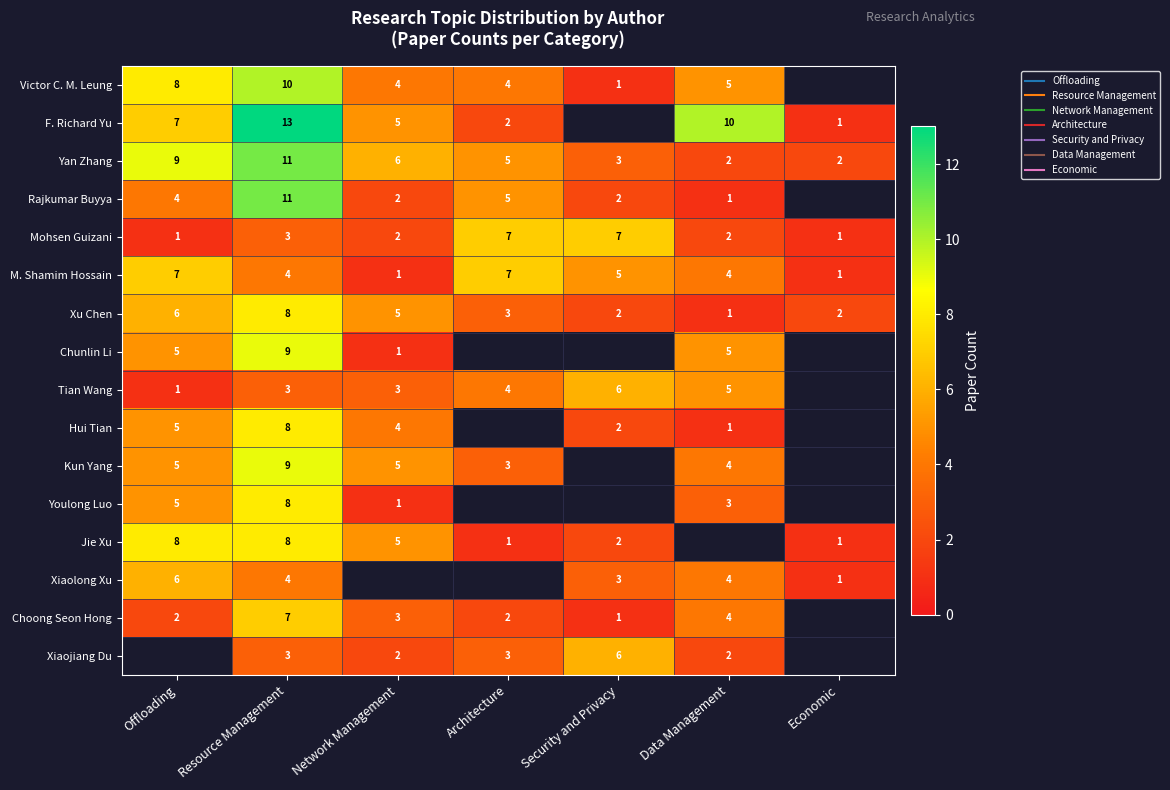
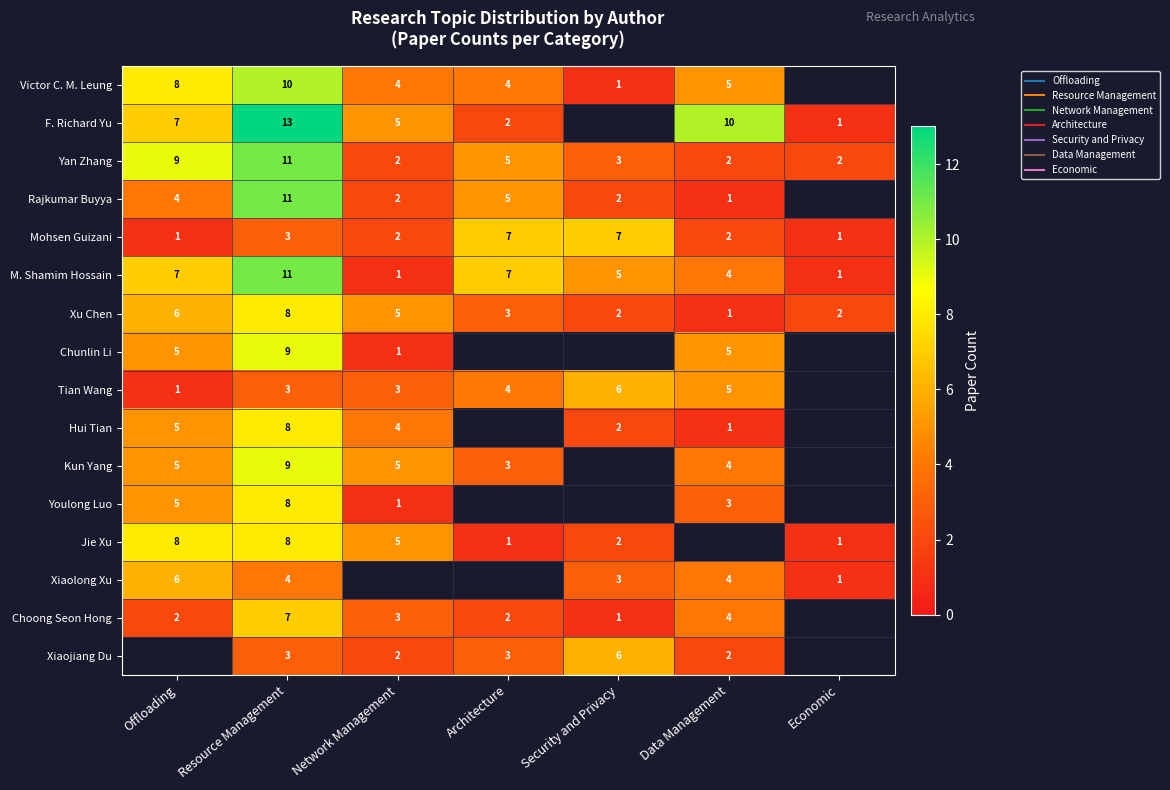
  {
    "Victor C. M. Leung": {
      "Offloading": 8,
      "Resource Management": 10,
      "Network Management": 4,
      "Architecture": 4,
      "Security and Privacy": 1,
      "Data Management": 5
    },
    "F. Richard Yu": {
      "Offloading": 7,
      "Resource Management": 13,
      "Network Management": 5,
      "Architecture": 2,
      "Data Management": 10,
      "Economic": 1
    },
    "Yan Zhang": {
      "Offloading": 9,
      "Resource Management": 11,
-     "Network Management": 6,
+     "Network Management": 2,
      "Architecture": 5,
      "Security and Privacy": 3,
      "Data Management": 2,
      "Economic": 2
    },
    "Rajkumar Buyya": {
      "Offloading": 4,
      "Resource Management": 11,
      "Network Management": 2,
      "Architecture": 5,
      "Security and Privacy": 2,
      "Data Management": 1
    },
    "Mohsen Guizani": {
      "Offloading": 1,
      "Resource Management": 3,
      "Network Management": 2,
      "Architecture": 7,
      "Security and Privacy": 7,
      "Data Management": 2,
      "Economic": 1
    },
    "M. Shamim Hossain": {
      "Offloading": 7,
-     "Resource Management": 4,
+     "Resource Management": 11,
      "Network Management": 1,
      "Architecture": 7,
      "Security and Privacy": 5,
      "Data Management": 4,
      "Economic": 1
    },
    "Xu Chen": {
      "Offloading": 6,
      "Resource Management": 8,
      "Network Management": 5,
      "Architecture": 3,
      "Security and Privacy": 2,
      "Data Management": 1,
      "Economic": 2
    },
    "Chunlin Li": {
      "Offloading": 5,
      "Resource Management": 9,
      "Network Management": 1,
      "Data Management": 5
    },
    "Tian Wang": {
      "Offloading": 1,
      "Resource Management": 3,
      "Network Management": 3,
      "Architecture": 4,
      "Security and Privacy": 6,
      "Data Management": 5
    },
    "Hui Tian": {
      "Offloading": 5,
      "Resource Management": 8,
      "Network Management": 4,
      "Security and Privacy": 2,
      "Data Management": 1
    },
    "Kun Yang": {
      "Offloading": 5,
      "Resource Management": 9,
      "Network Management": 5,
      "Architecture": 3,
      "Data Management": 4
    },
    "Youlong Luo": {
      "Offloading": 5,
      "Resource Management": 8,
      "Network Management": 1,
      "Data Management": 3
    },
    "Jie Xu": {
      "Offloading": 8,
      "Resource Management": 8,
      "Network Management": 5,
      "Architecture": 1,
      "Security and Privacy": 2,
      "Economic": 1
    },
    "Xiaolong Xu": {
      "Offloading": 6,
      "Resource Management": 4,
      "Security and Privacy": 3,
      "Data Management": 4,
      "Economic": 1
    },
    "Choong Seon Hong": {
      "Offloading": 2,
      "Resource Management": 7,
      "Network Management": 3,
      "Architecture": 2,
      "Security and Privacy": 1,
      "Data Management": 4
    },
    "Xiaojiang Du": {
      "Resource Management": 3,
      "Network Management": 2,
      "Architecture": 3,
      "Security and Privacy": 6,
      "Data Management": 2
    }
  }
